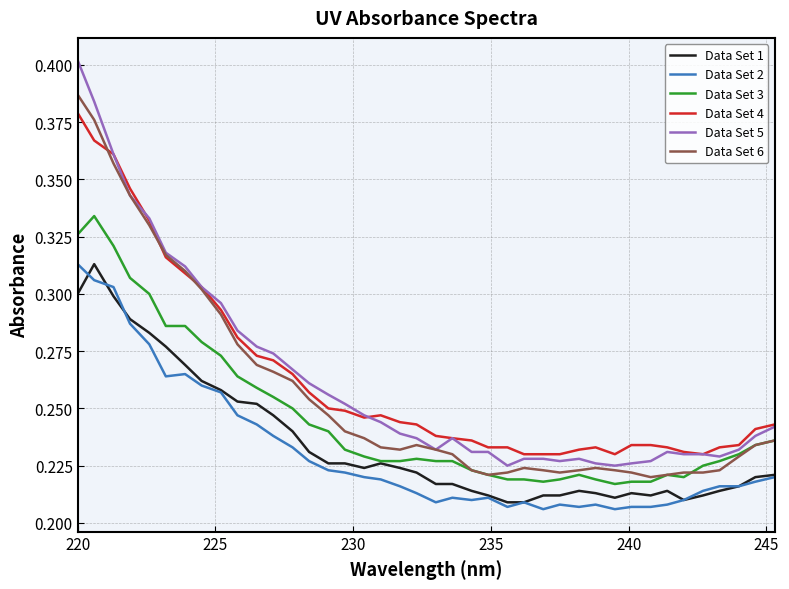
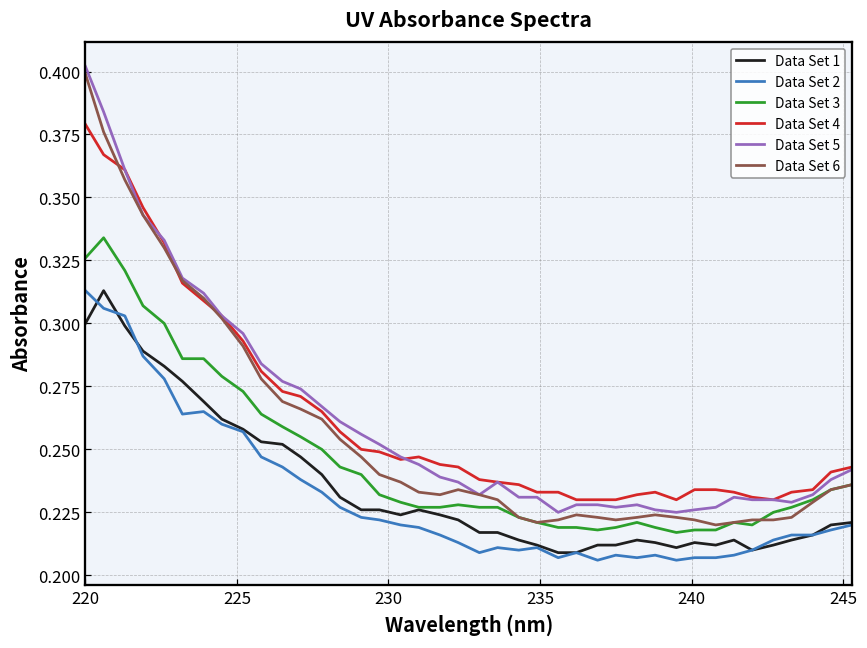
  {
    "Data Set 1": {
      "220": 0.300
    },
    "Data Set 2": {
      "220": 0.313
    },
    "Data Set 3": {
      "220": 0.326
    },
    "Data Set 4": {
      "220": 0.379
    },
    "Data Set 5": {
      "220": 0.402
    },
    "Data Set 6": {
-     "220": 0.387
+     "220": 0.399
    }
  }
